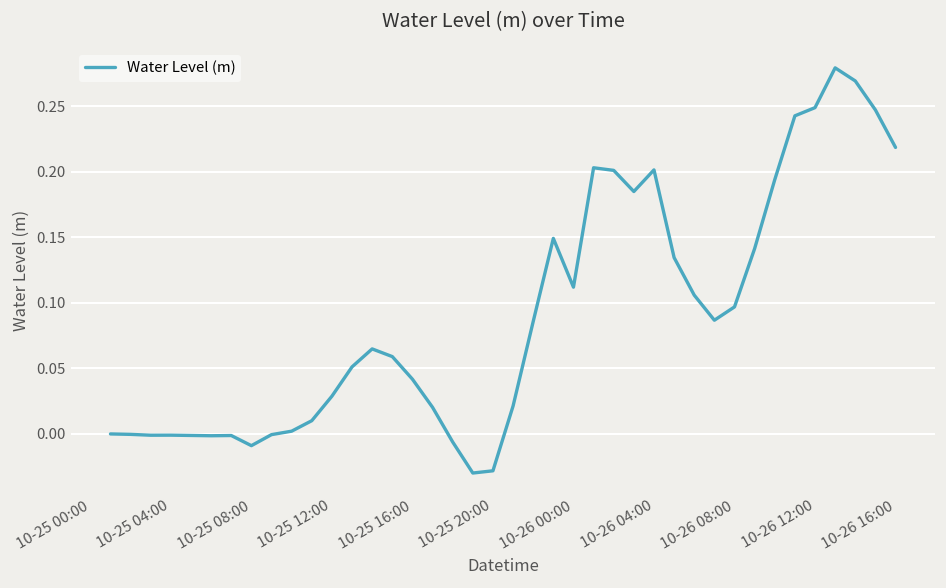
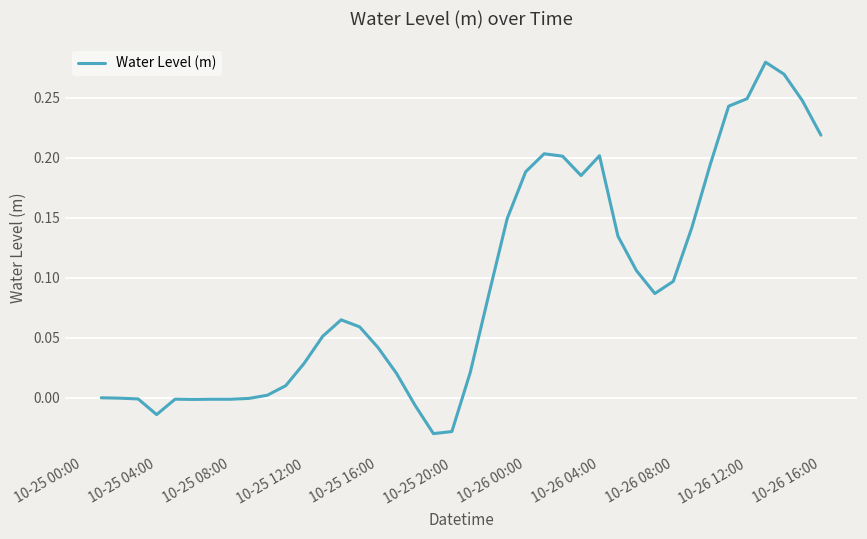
  {
-   "10-25 04:00": -0.001,
-   "10-25 08:00": -0.009,
+   "10-25 04:00": -0.014,
+   "10-25 08:00": -0.001,
    "10-25 12:00": 0.029,
    "10-25 16:00": 0.042,
    "10-25 20:00": -0.028,
-   "10-26 00:00": 0.112,
+   "10-26 00:00": 0.188,
    "10-26 04:00": 0.202,
    "10-26 08:00": 0.097,
    "10-26 12:00": 0.249,
    "10-26 16:00": 0.219
  }
